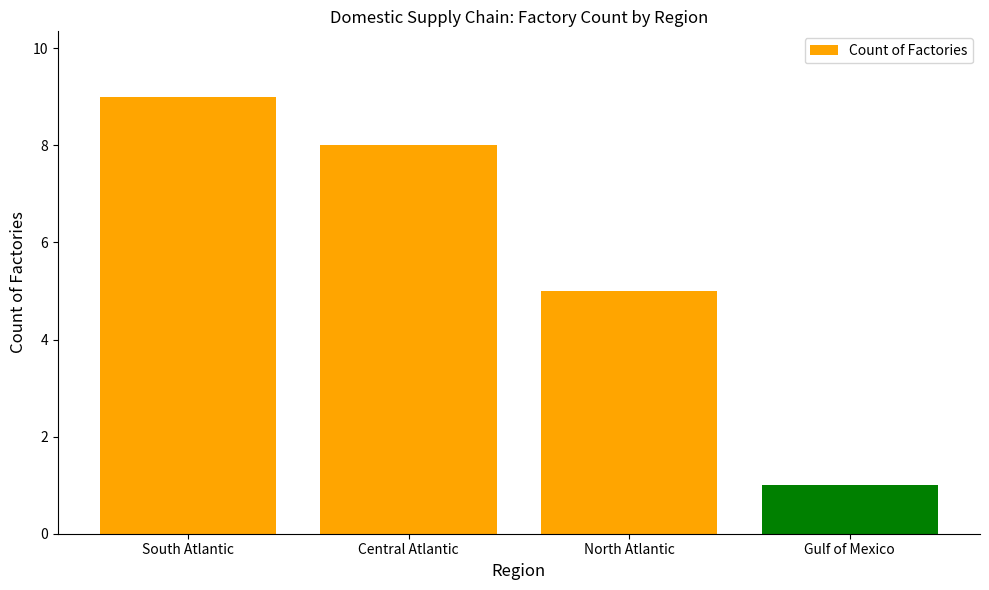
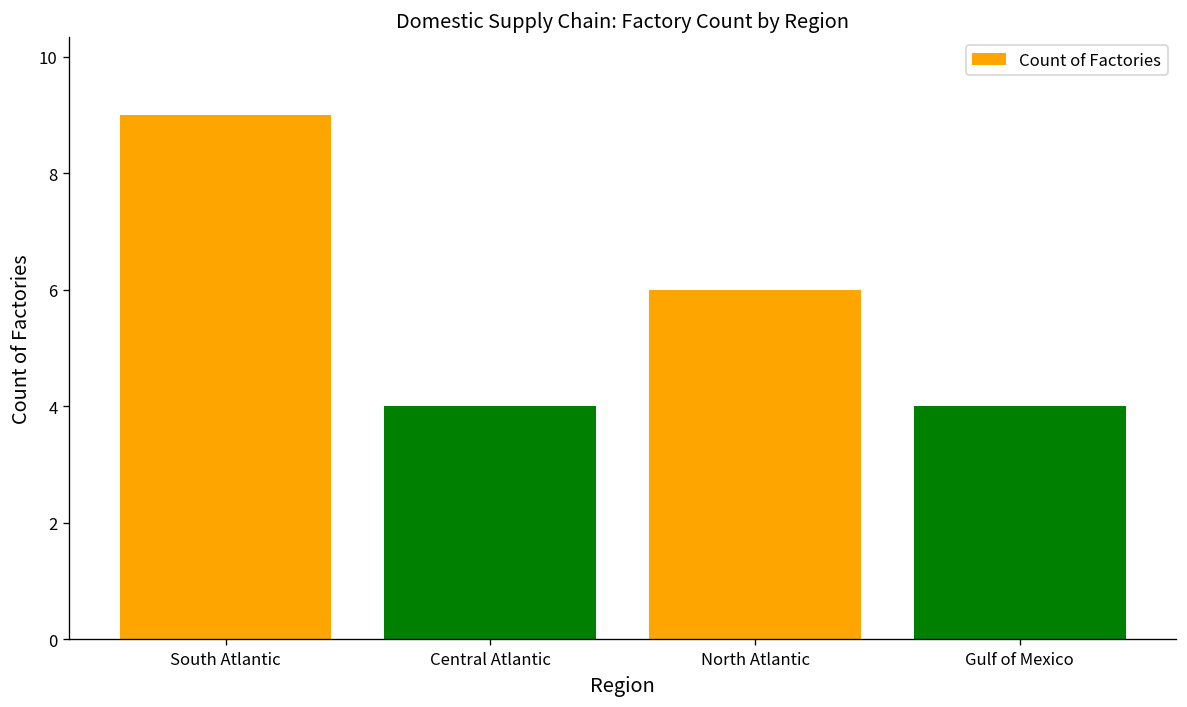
  {
    "South Atlantic": 9,
-   "Central Atlantic": 8,
-   "North Atlantic": 5,
-   "Gulf of Mexico": 1
+   "Central Atlantic": 4,
+   "North Atlantic": 6,
+   "Gulf of Mexico": 4
  }
